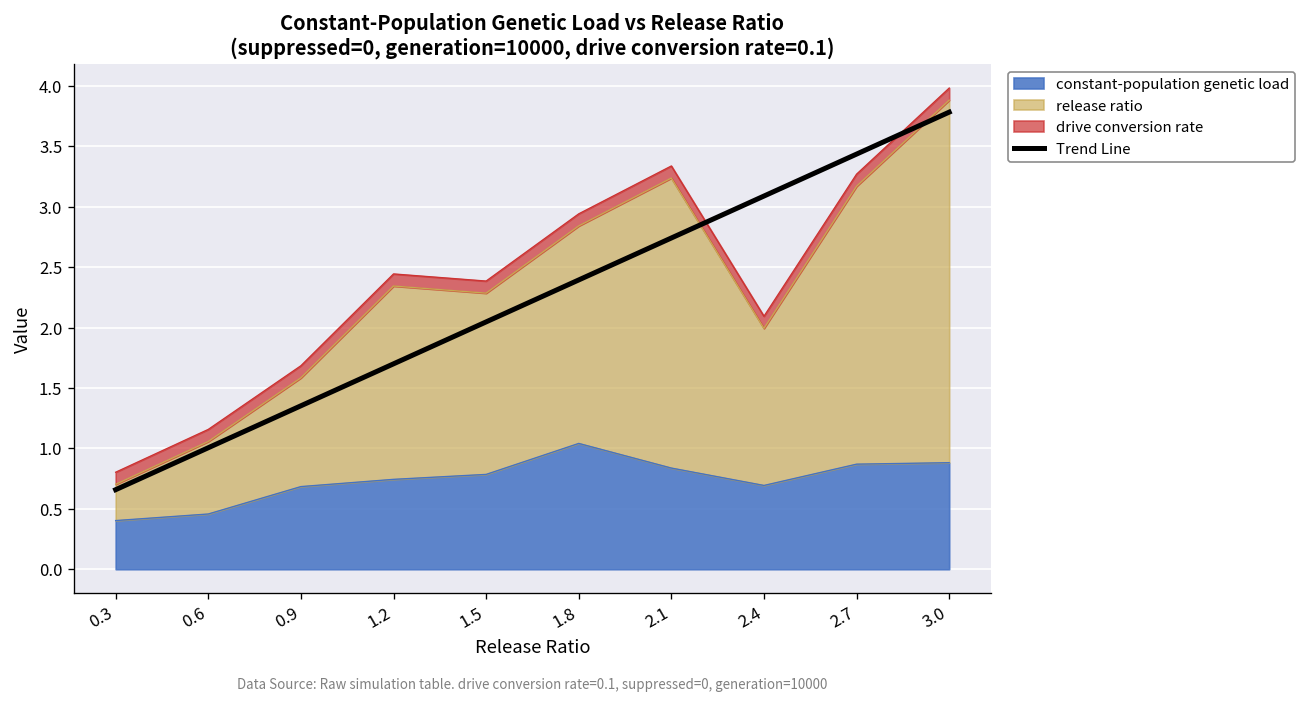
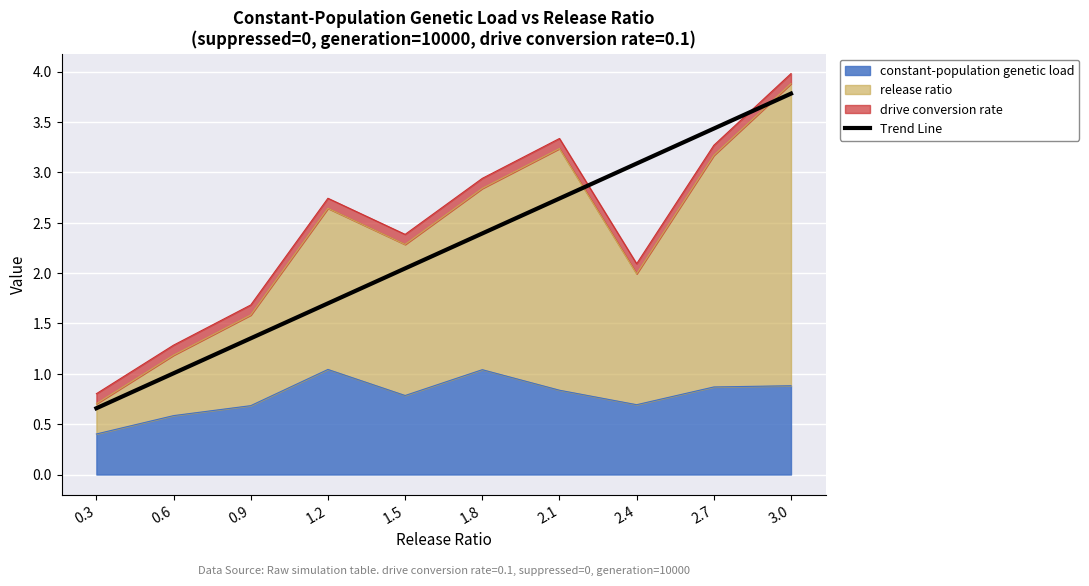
  {
    "constant-population genetic load": {
      "0.3": 0.40,
-     "0.6": 0.46,
+     "0.6": 0.59,
      "0.9": 0.68,
-     "1.2": 0.74,
+     "1.2": 1.04,
      "1.5": 0.78,
      "1.8": 1.04,
      "2.1": 0.84,
      "2.4": 0.69,
      "2.7": 0.87,
      "3.0": 0.88
    },
    "release ratio": {
      "0.3": 0.30,
      "0.6": 0.60,
      "0.9": 0.90,
      "1.2": 1.60,
      "1.5": 1.50,
      "1.8": 1.80,
      "2.1": 2.40,
      "2.4": 1.30,
      "2.7": 2.30,
      "3.0": 3.00
    },
    "drive conversion rate": {
      "0.3": 0.10,
      "0.6": 0.10,
      "0.9": 0.10,
      "1.2": 0.10,
      "1.5": 0.10,
      "1.8": 0.10,
      "2.1": 0.10,
      "2.4": 0.10,
      "2.7": 0.10,
      "3.0": 0.10
    },
    "Trend Line": {
      "0.3": 0.66,
      "0.6": 1.01,
      "0.9": 1.35,
      "1.2": 1.70,
      "1.5": 2.05,
      "1.8": 2.39,
      "2.1": 2.74,
      "2.4": 3.09,
      "2.7": 3.44,
      "3.0": 3.78
    }
  }
